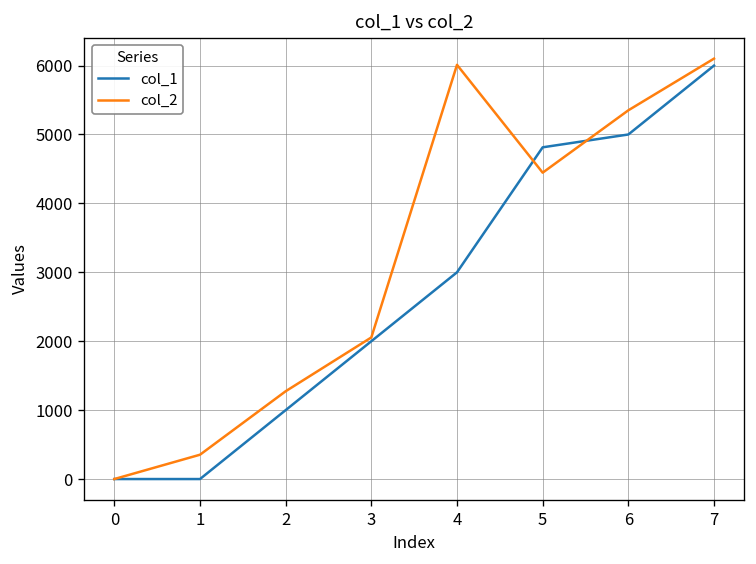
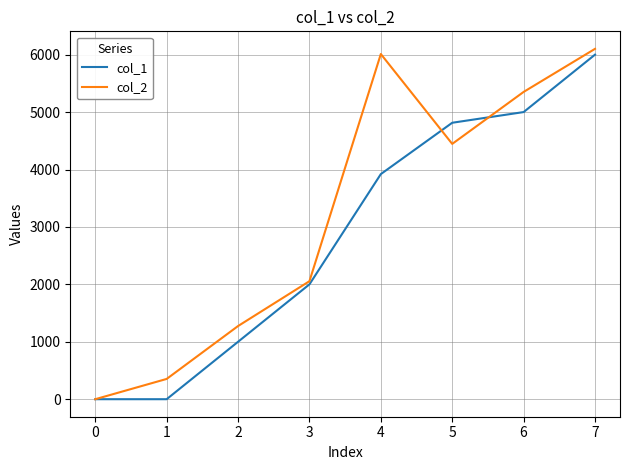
  {
    "col_1": {
      "1": 0,
      "2": 1000,
      "3": 2000,
-     "4": 3000,
+     "4": 3900,
      "5": 4800,
      "6": 5000,
      "7": 6000
    },
    "col_2": {
      "1": 400,
      "2": 1300,
      "3": 2100,
      "4": 6000,
      "5": 4400,
      "6": 5400,
      "7": 6100
    }
  }
